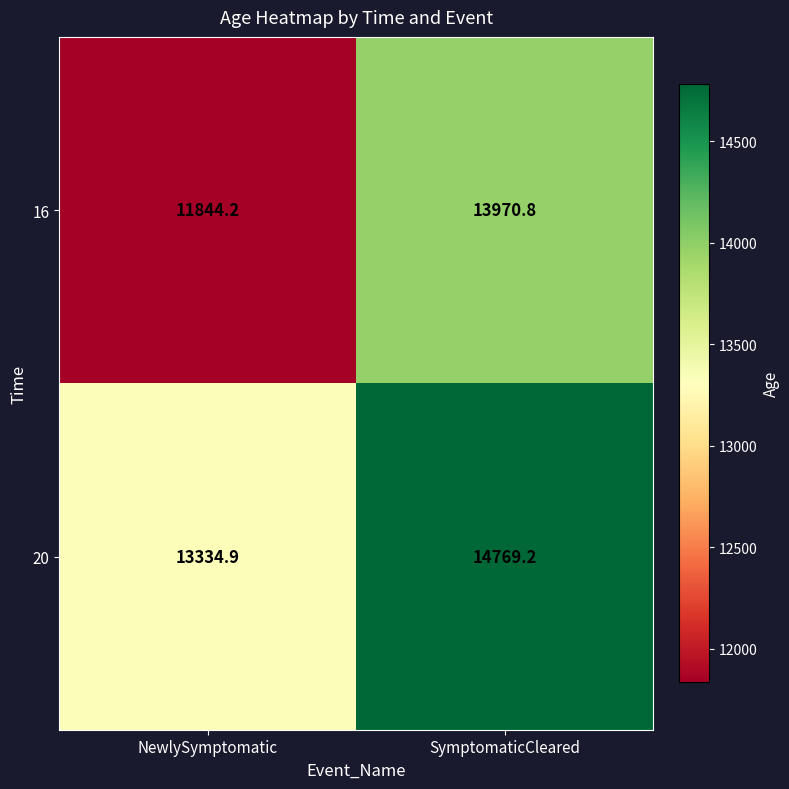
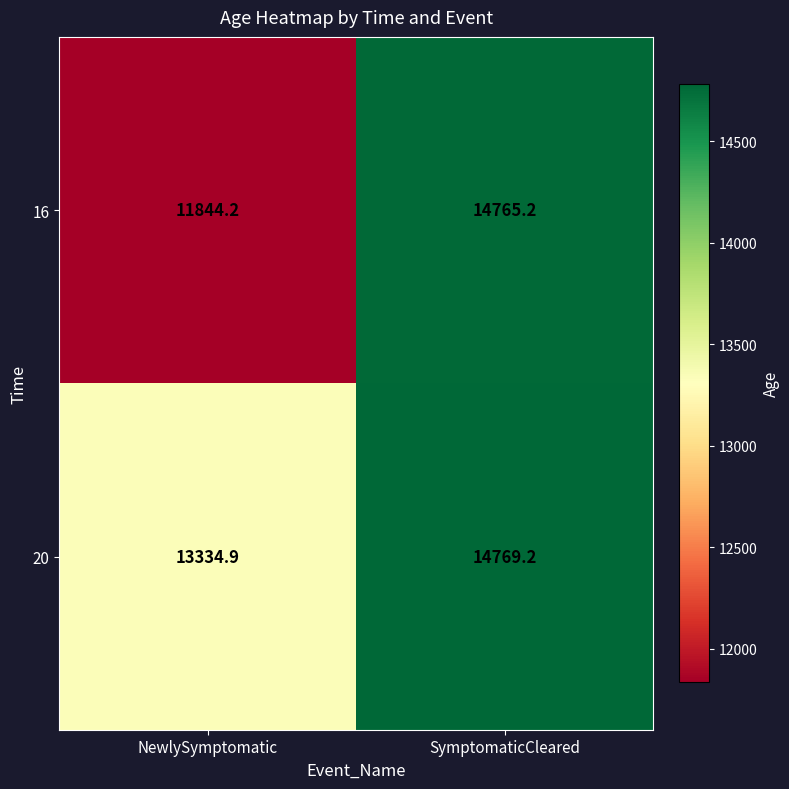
  {
    "16": {
      "NewlySymptomatic": 11844.2,
-     "SymptomaticCleared": 13970.8
+     "SymptomaticCleared": 14765.2
    },
    "20": {
      "NewlySymptomatic": 13334.9,
      "SymptomaticCleared": 14769.2
    }
  }
